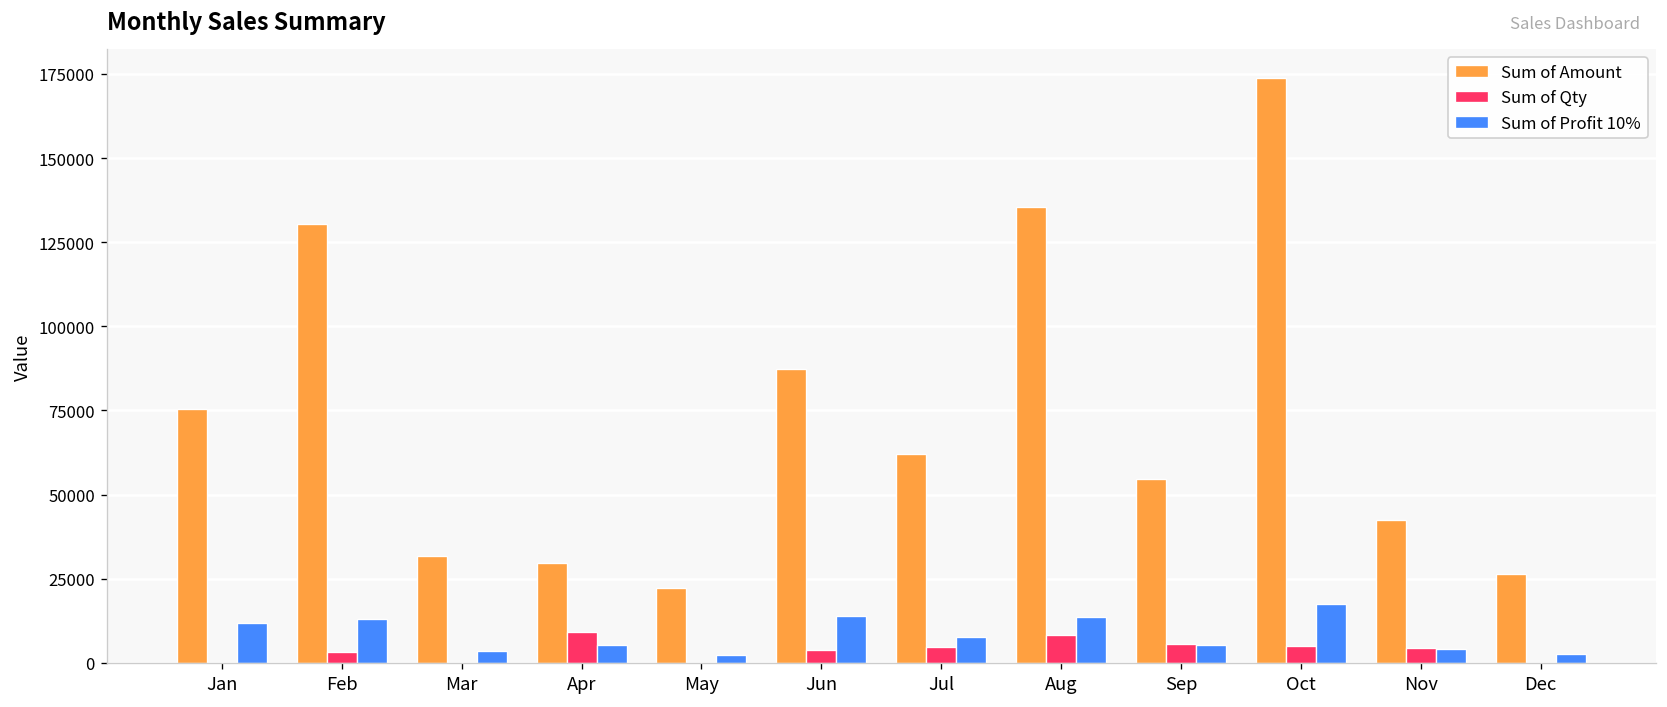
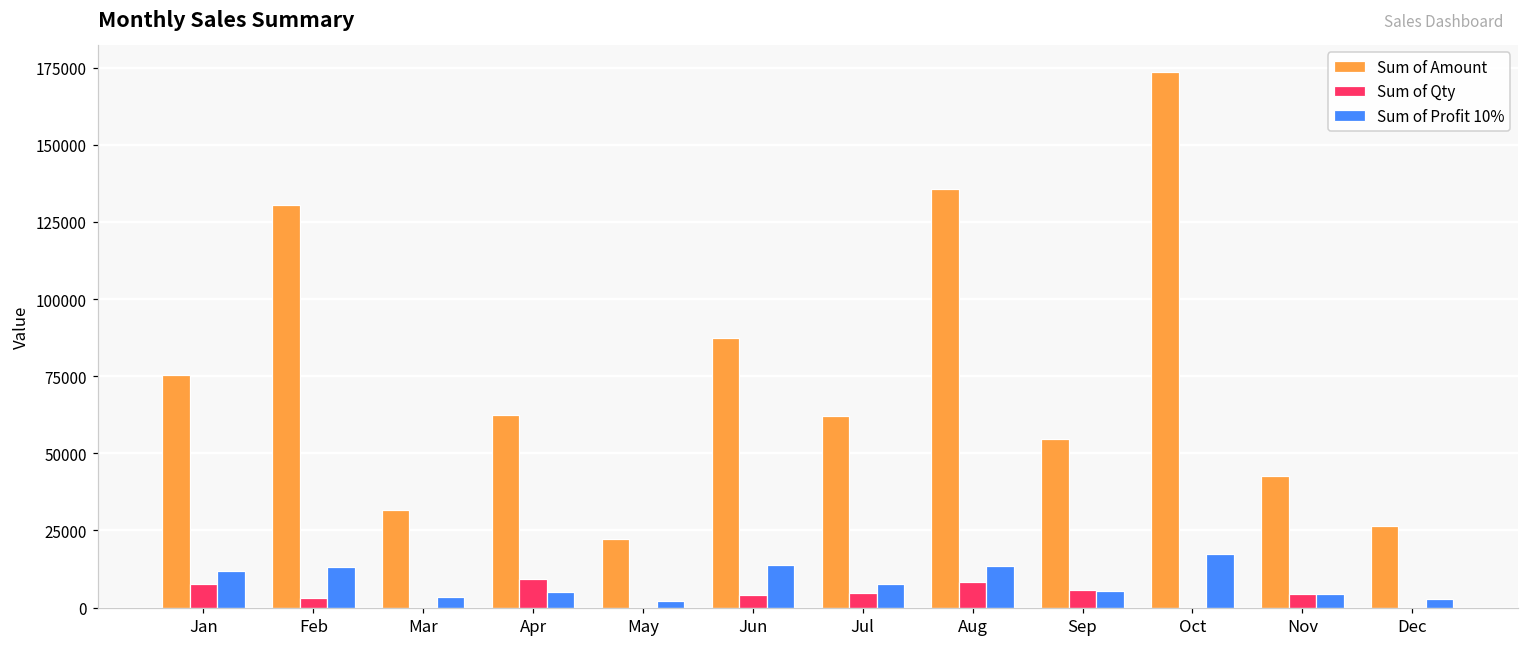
  {
    "Sum of Amount": {
      "Jan": 76000,
      "Feb": 131000,
      "Mar": 32000,
-     "Apr": 30000,
+     "Apr": 63000,
      "May": 22000,
      "Jun": 87000,
      "Jul": 62000,
      "Aug": 136000,
      "Sep": 55000,
      "Oct": 174000,
      "Nov": 43000,
      "Dec": 26000
    },
    "Sum of Qty": {
-     "Jan": 0,
+     "Jan": 8000,
      "Feb": 3000,
      "Apr": 9000,
      "Jun": 4000,
      "Jul": 5000,
      "Aug": 8000,
      "Sep": 6000,
-     "Oct": 5000,
+     "Oct": 0,
      "Nov": 5000
    },
    "Sum of Profit 10%": {
      "Jan": 12000,
      "Feb": 13000,
      "Mar": 4000,
      "Apr": 5000,
      "May": 2000,
      "Jun": 14000,
      "Jul": 8000,
      "Aug": 14000,
      "Sep": 5000,
      "Oct": 17000,
      "Nov": 4000,
      "Dec": 3000
    }
  }
